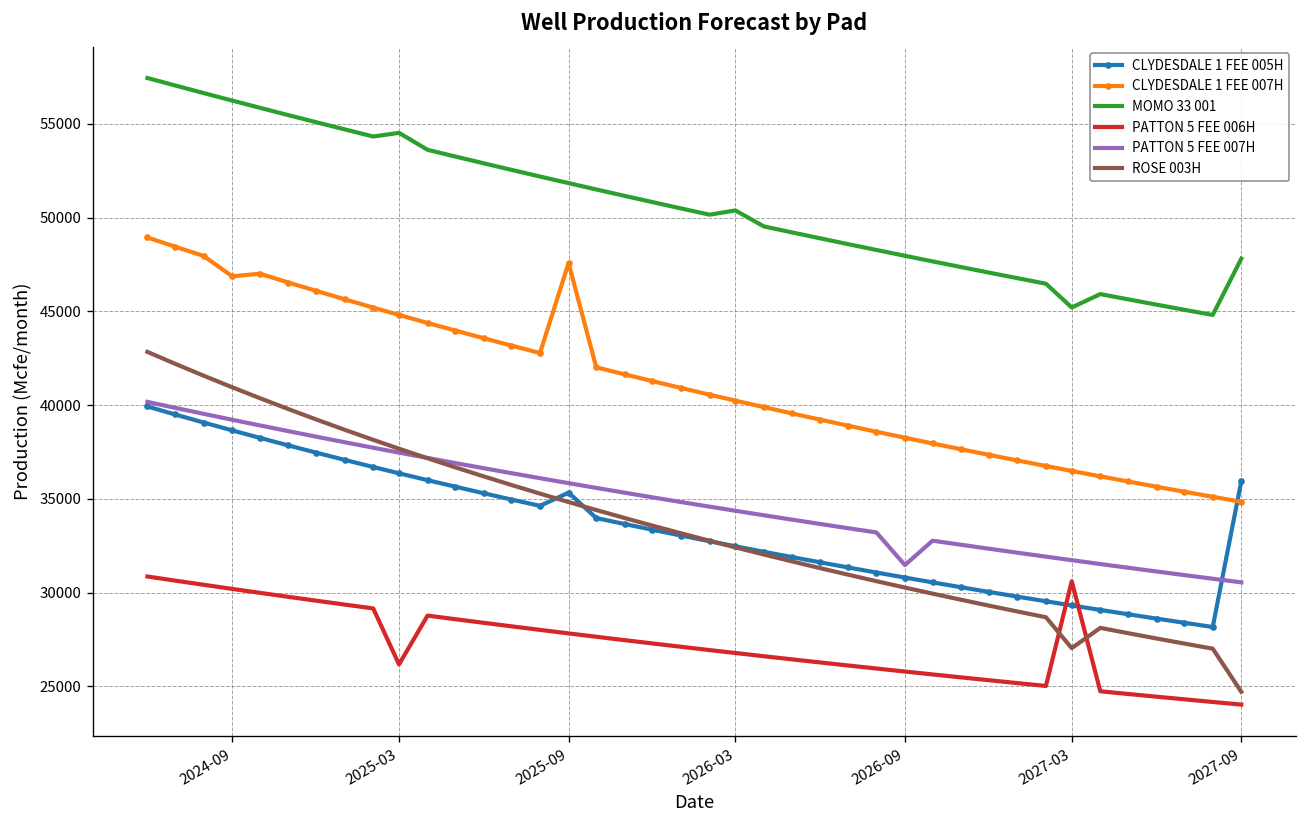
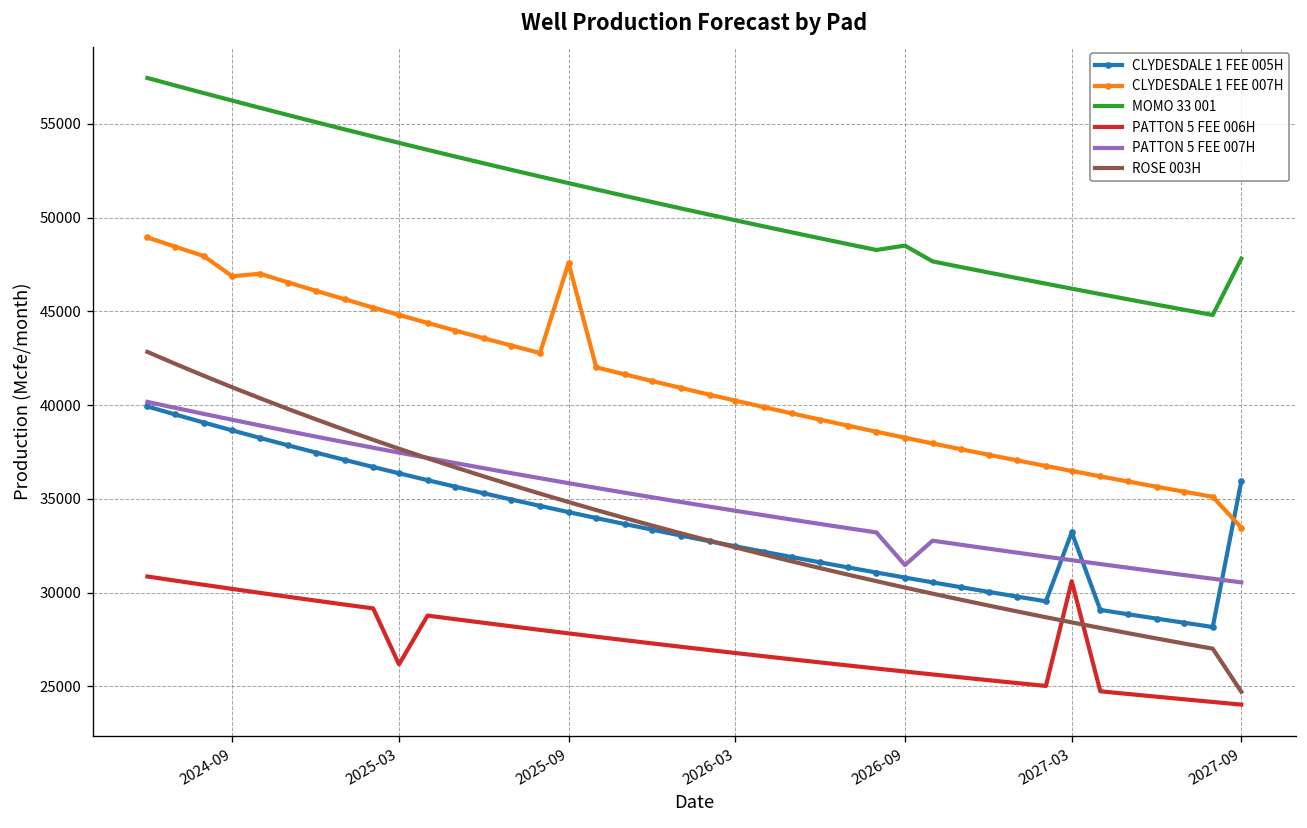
  {
    "CLYDESDALE 1 FEE 005H": {
      "2024-09": 38700,
      "2025-03": 36400,
-     "2025-09": 35300,
+     "2025-09": 34300,
      "2026-09": 30800,
-     "2027-03": 29300,
+     "2027-03": 33200,
      "2027-09": 35900
    },
    "CLYDESDALE 1 FEE 007H": {
      "2024-09": 46900,
      "2025-03": 44800,
      "2025-09": 47600,
      "2026-03": 40200,
      "2026-09": 38300,
      "2027-03": 36500,
-     "2027-09": 34800
+     "2027-09": 33500
    },
    "MOMO 33 001": {
      "2024-09": 56200,
-     "2025-03": 54500,
+     "2025-03": 54000,
      "2025-09": 51800,
-     "2026-03": 50400,
-     "2026-09": 48000,
-     "2027-03": 45200,
+     "2026-03": 49900,
+     "2026-09": 48500,
+     "2027-03": 46200,
      "2027-09": 47800
    },
    "PATTON 5 FEE 006H": {
      "2024-09": 30200,
      "2025-03": 26200,
      "2025-09": 27800,
      "2026-03": 26800,
      "2026-09": 25800,
      "2027-03": 30600,
      "2027-09": 24000
    },
    "PATTON 5 FEE 007H": {
      "2024-09": 39200,
      "2025-03": 37500,
      "2025-09": 35800,
      "2026-03": 34400,
      "2026-09": 31500,
      "2027-03": 31700,
      "2027-09": 30600
    },
    "ROSE 003H": {
      "2024-09": 41000,
      "2025-03": 37700,
      "2025-09": 34800,
      "2026-09": 30300,
-     "2027-03": 27000,
+     "2027-03": 28400,
      "2027-09": 24700
    }
  }
